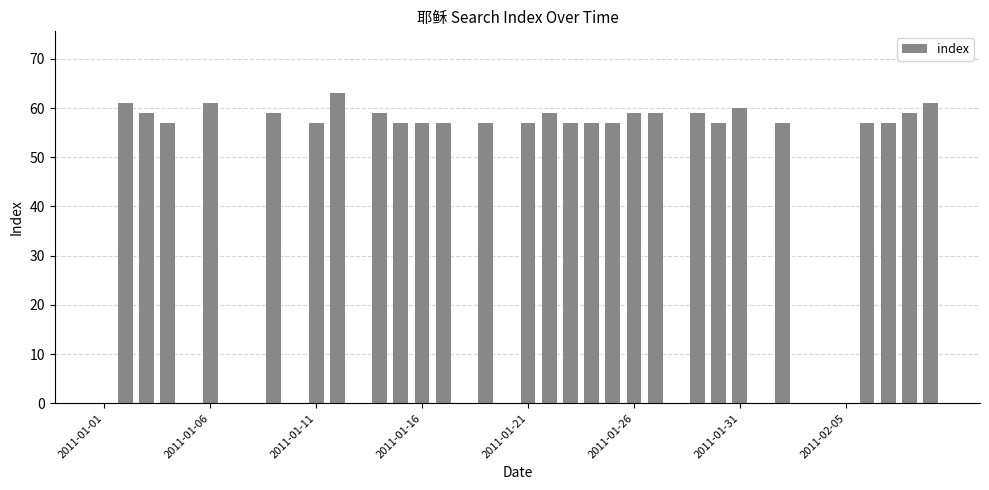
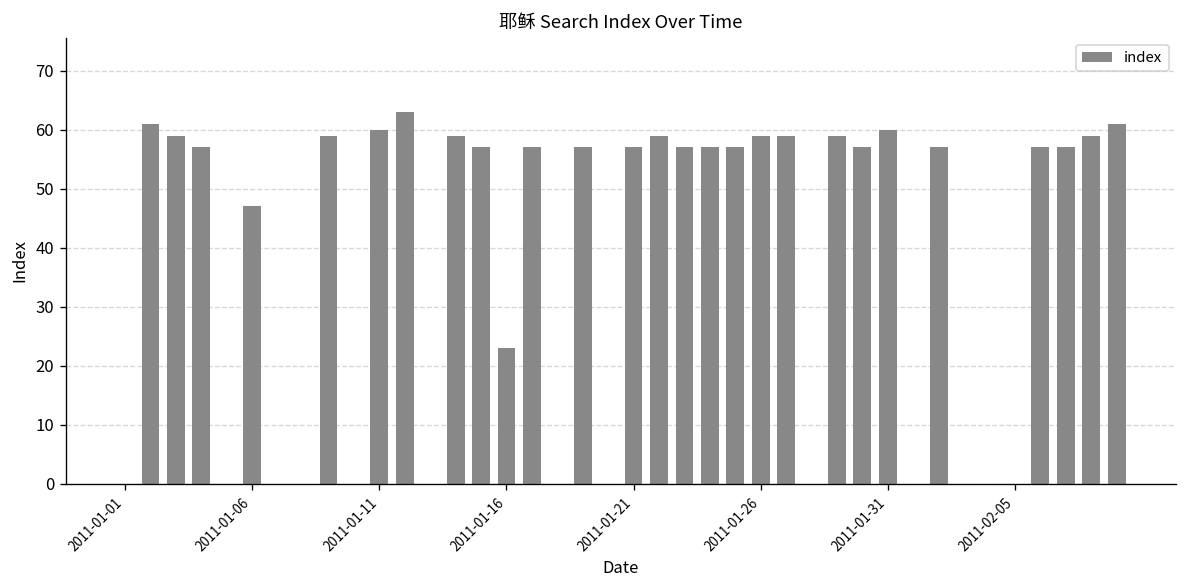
  {
    "2011-01-01": 0,
-   "2011-01-06": 61,
-   "2011-01-11": 57,
-   "2011-01-16": 57,
+   "2011-01-06": 47,
+   "2011-01-11": 60,
+   "2011-01-16": 23,
    "2011-01-21": 57,
    "2011-01-26": 59,
    "2011-01-31": 60,
    "2011-02-05": 0
  }
